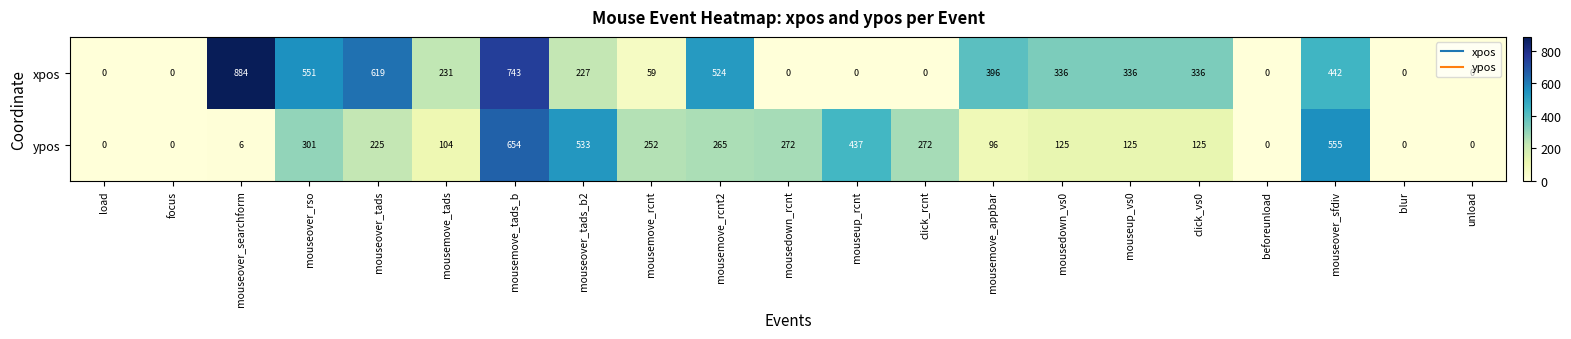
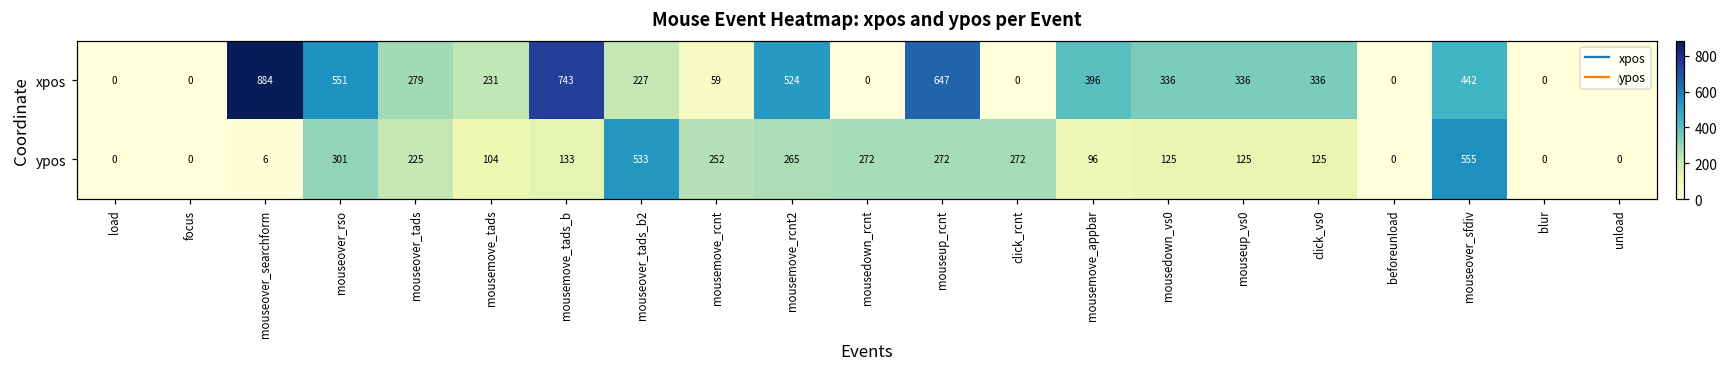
  {
    "xpos": {
      "load": 0,
      "focus": 0,
      "mouseover_searchform": 884,
      "mouseover_rso": 551,
-     "mouseover_tads": 619,
+     "mouseover_tads": 279,
      "mousemove_tads": 231,
      "mousemove_tads_b": 743,
      "mouseover_tads_b2": 227,
      "mousemove_rcnt": 59,
      "mousemove_rcnt2": 524,
      "mousedown_rcnt": 0,
-     "mouseup_rcnt": 0,
+     "mouseup_rcnt": 647,
      "click_rcnt": 0,
      "mousemove_appbar": 396,
      "mousedown_vs0": 336,
      "mouseup_vs0": 336,
      "click_vs0": 336,
      "beforeunload": 0,
      "mouseover_sfdiv": 442,
      "blur": 0
    },
    "ypos": {
      "load": 0,
      "focus": 0,
      "mouseover_searchform": 6,
      "mouseover_rso": 301,
      "mouseover_tads": 225,
      "mousemove_tads": 104,
-     "mousemove_tads_b": 654,
+     "mousemove_tads_b": 133,
      "mouseover_tads_b2": 533,
      "mousemove_rcnt": 252,
      "mousemove_rcnt2": 265,
      "mousedown_rcnt": 272,
-     "mouseup_rcnt": 437,
+     "mouseup_rcnt": 272,
      "click_rcnt": 272,
      "mousemove_appbar": 96,
      "mousedown_vs0": 125,
      "mouseup_vs0": 125,
      "click_vs0": 125,
      "beforeunload": 0,
      "mouseover_sfdiv": 555,
      "blur": 0,
      "unload": 0
    }
  }
